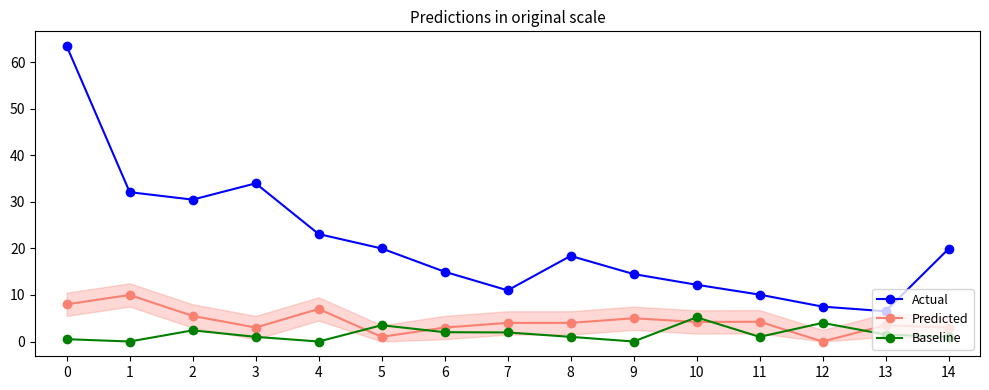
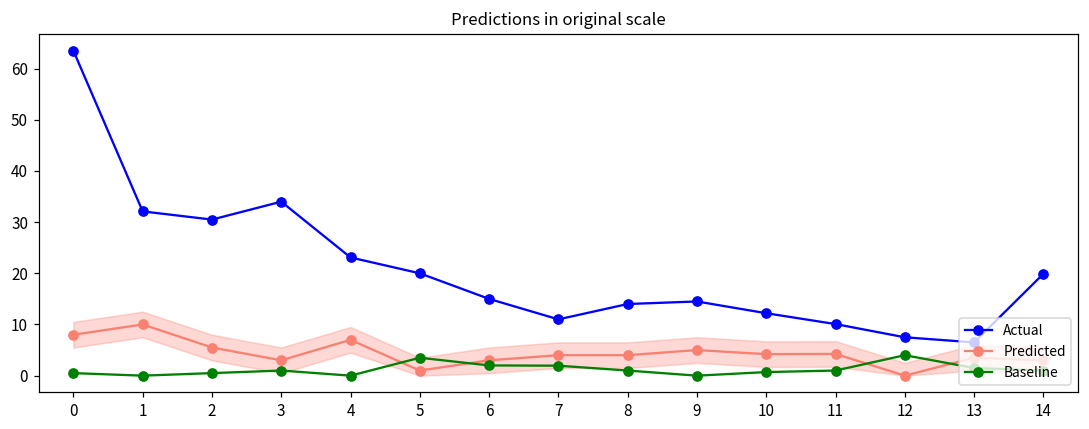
  {
    "Actual": {
      "0": 64,
      "1": 32,
      "2": 31,
      "3": 34,
      "4": 23,
      "5": 20,
      "6": 15,
      "7": 11,
-     "8": 18,
+     "8": 14,
      "9": 15,
      "10": 12,
      "11": 10,
      "12": 8,
      "14": 20
    },
    "Baseline": {
      "0": 1,
      "1": 0,
-     "2": 2,
+     "2": 1,
      "3": 1,
      "4": 0,
      "6": 2,
      "7": 2,
      "8": 1,
      "9": 0,
-     "10": 5,
+     "10": 1,
      "11": 1,
      "12": 4
    }
  }
